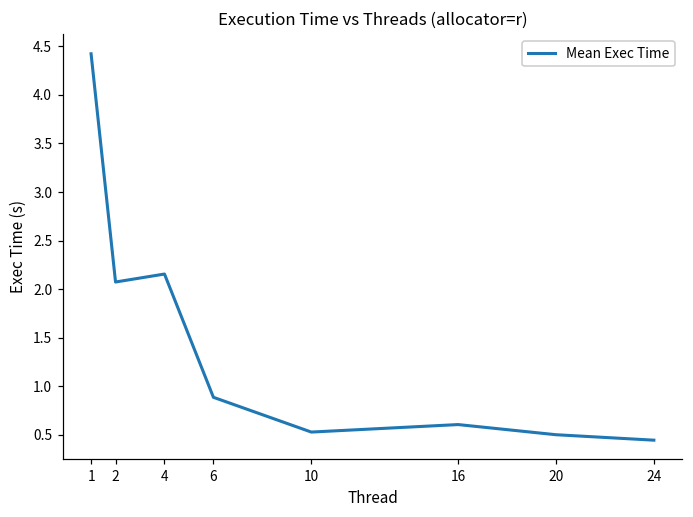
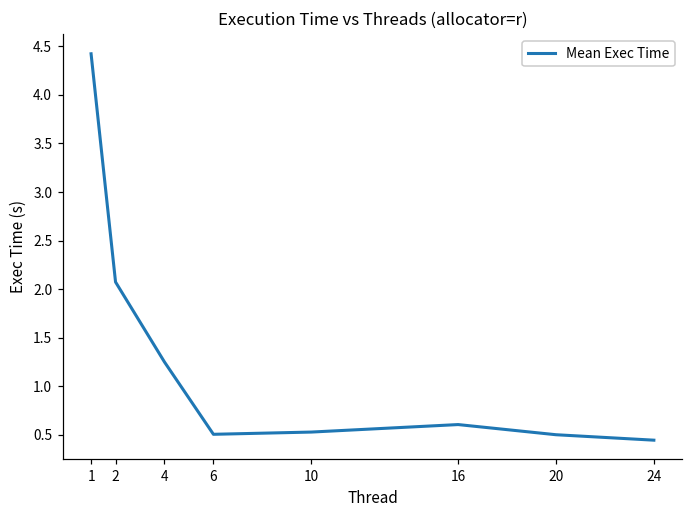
  {
    "1": 4.4,
    "2": 2.1,
-   "4": 2.2,
-   "6": 0.9,
+   "4": 1.2,
+   "6": 0.5,
    "10": 0.5,
    "16": 0.6,
    "20": 0.5,
    "24": 0.4
  }
